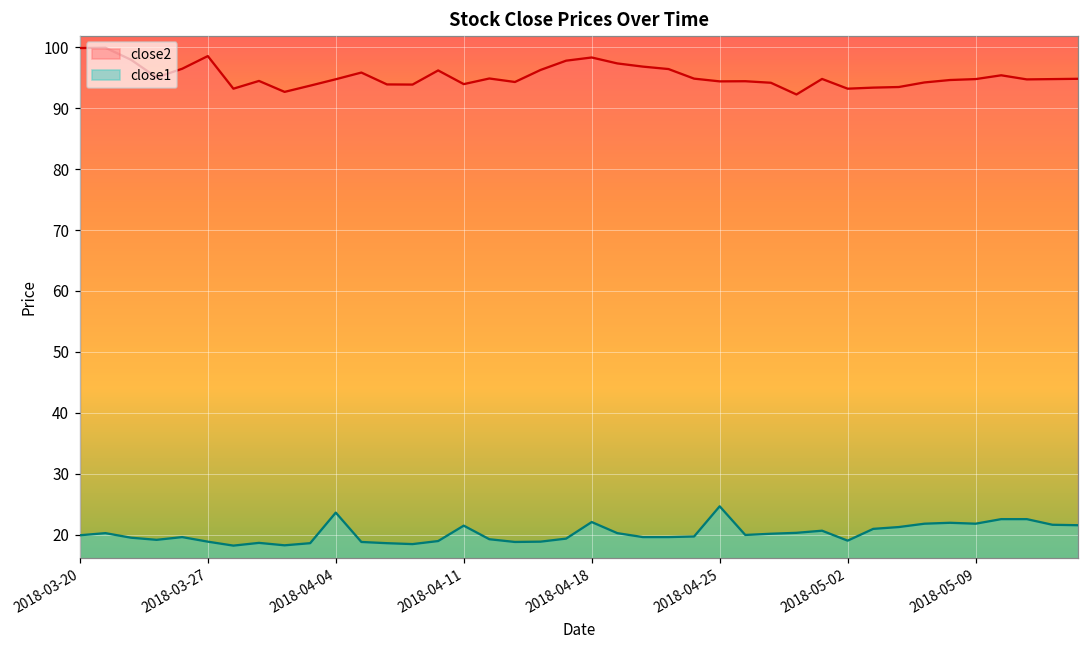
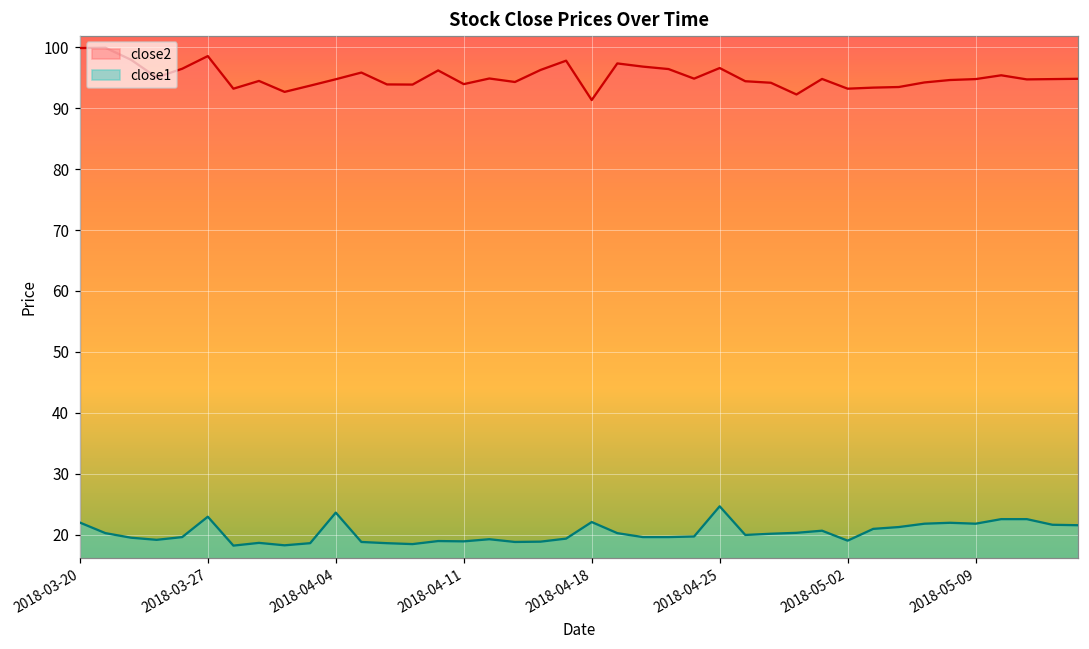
  {
    "close2": {
      "2018-03-20": 100,
      "2018-03-27": 99,
      "2018-04-04": 95,
      "2018-04-11": 94,
-     "2018-04-18": 98,
-     "2018-04-25": 94,
+     "2018-04-18": 91,
+     "2018-04-25": 97,
      "2018-05-02": 93,
      "2018-05-09": 95
    },
    "close1": {
-     "2018-03-20": 20,
-     "2018-03-27": 19,
+     "2018-03-20": 22,
+     "2018-03-27": 23,
      "2018-04-04": 24,
-     "2018-04-11": 21,
+     "2018-04-11": 19,
      "2018-04-18": 22,
      "2018-04-25": 25,
      "2018-05-02": 19,
      "2018-05-09": 22
    }
  }
